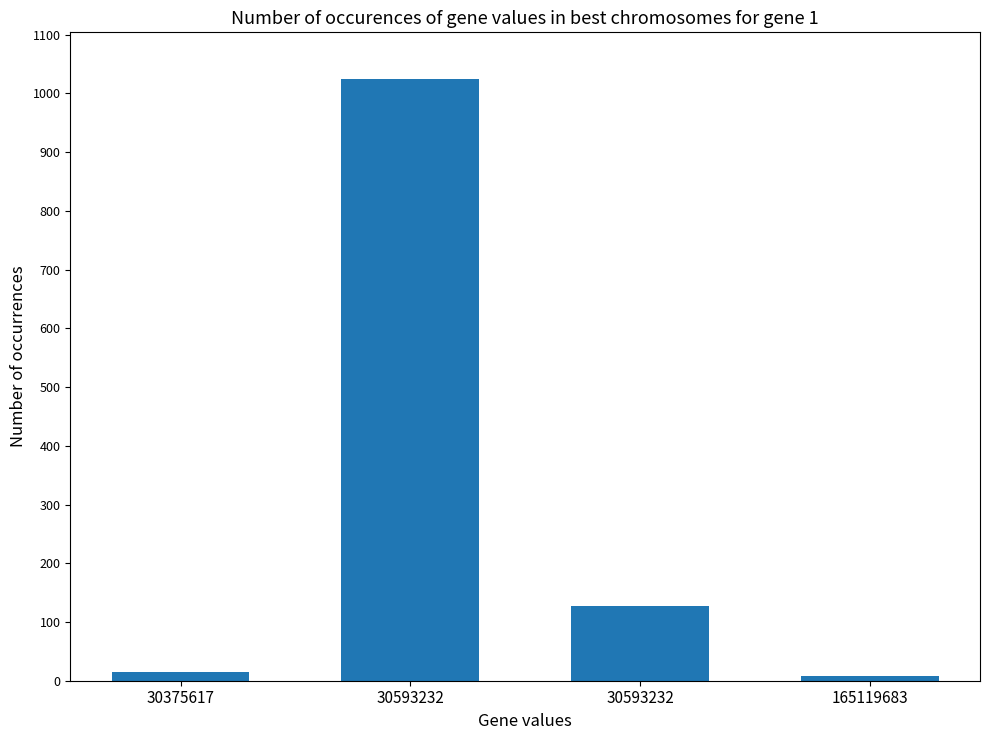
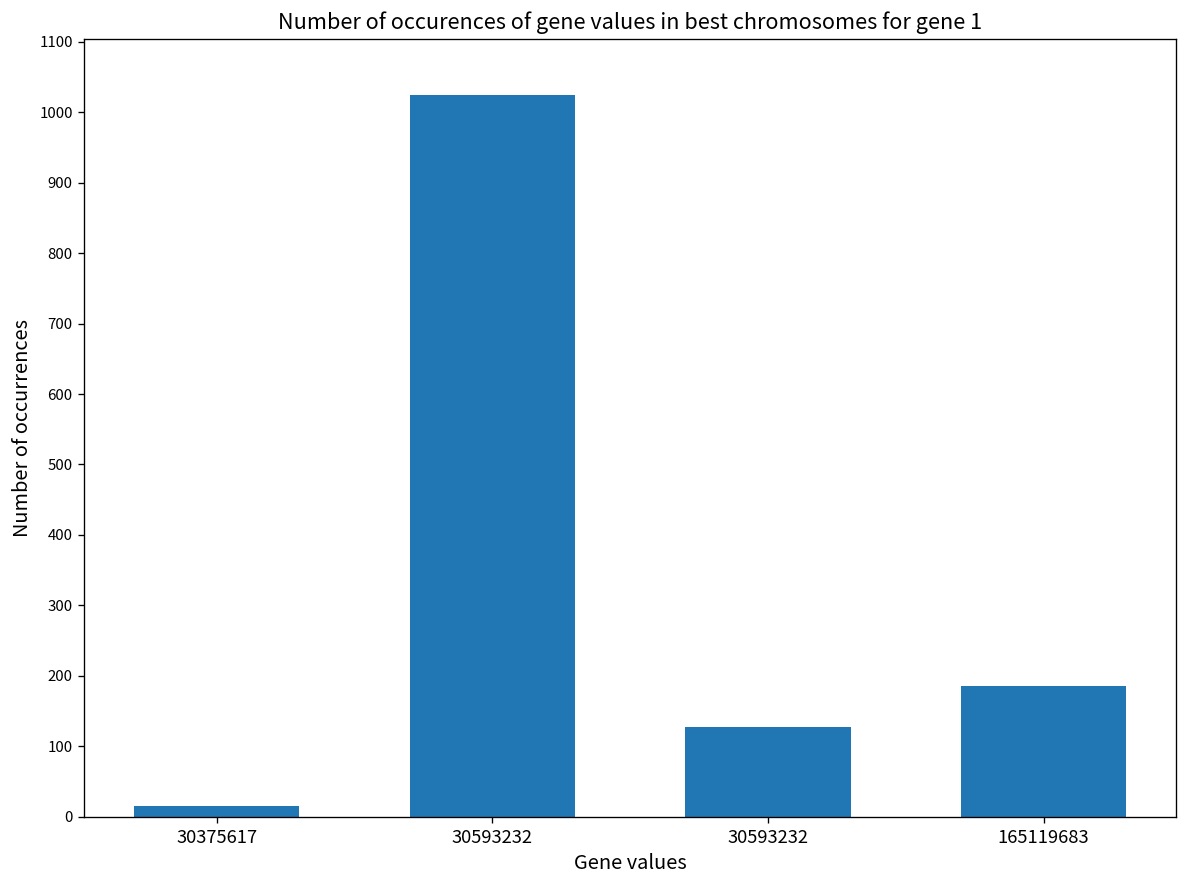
  {
    "30375617": 20,
-   "165119683": 10
+   "165119683": 190
  }
